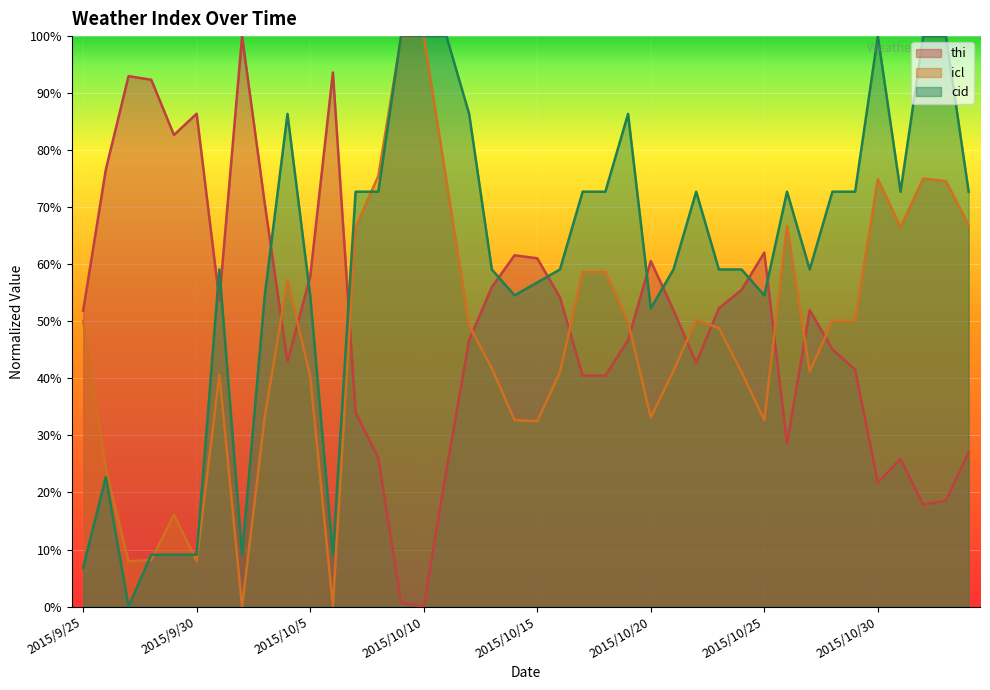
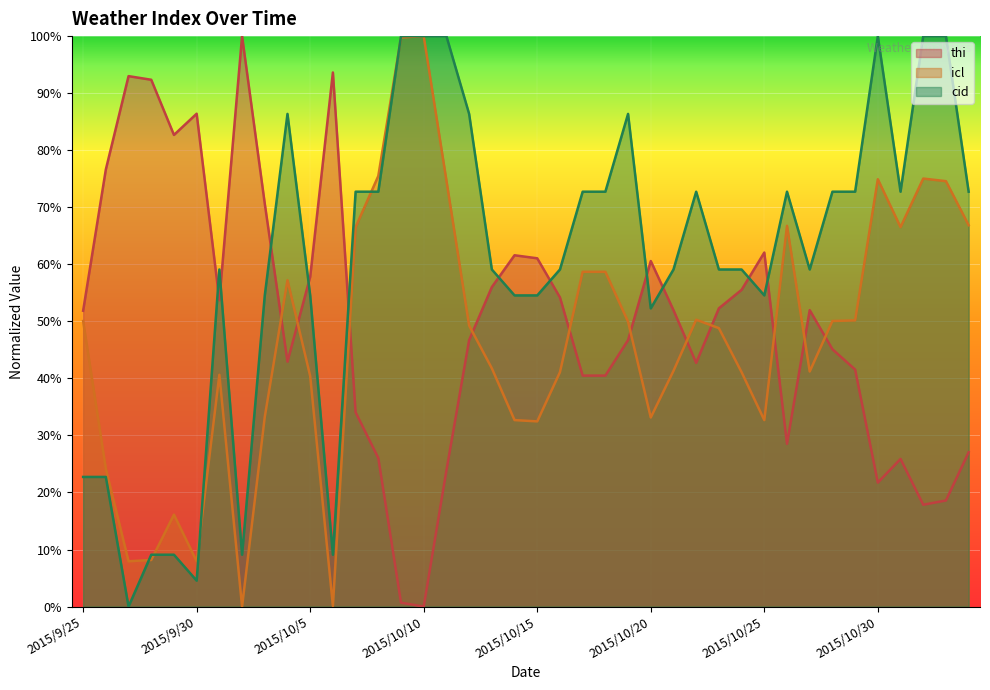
  {
    "cid": {
-     "2015/9/25": "7%",
-     "2015/9/30": "9%",
+     "2015/9/25": "23%",
+     "2015/9/30": "5%",
      "2015/10/5": "55%",
-     "2015/10/15": "57%",
+     "2015/10/15": "55%",
      "2015/10/20": "52%",
      "2015/10/25": "55%",
      "2015/10/30": "100%"
    }
  }
